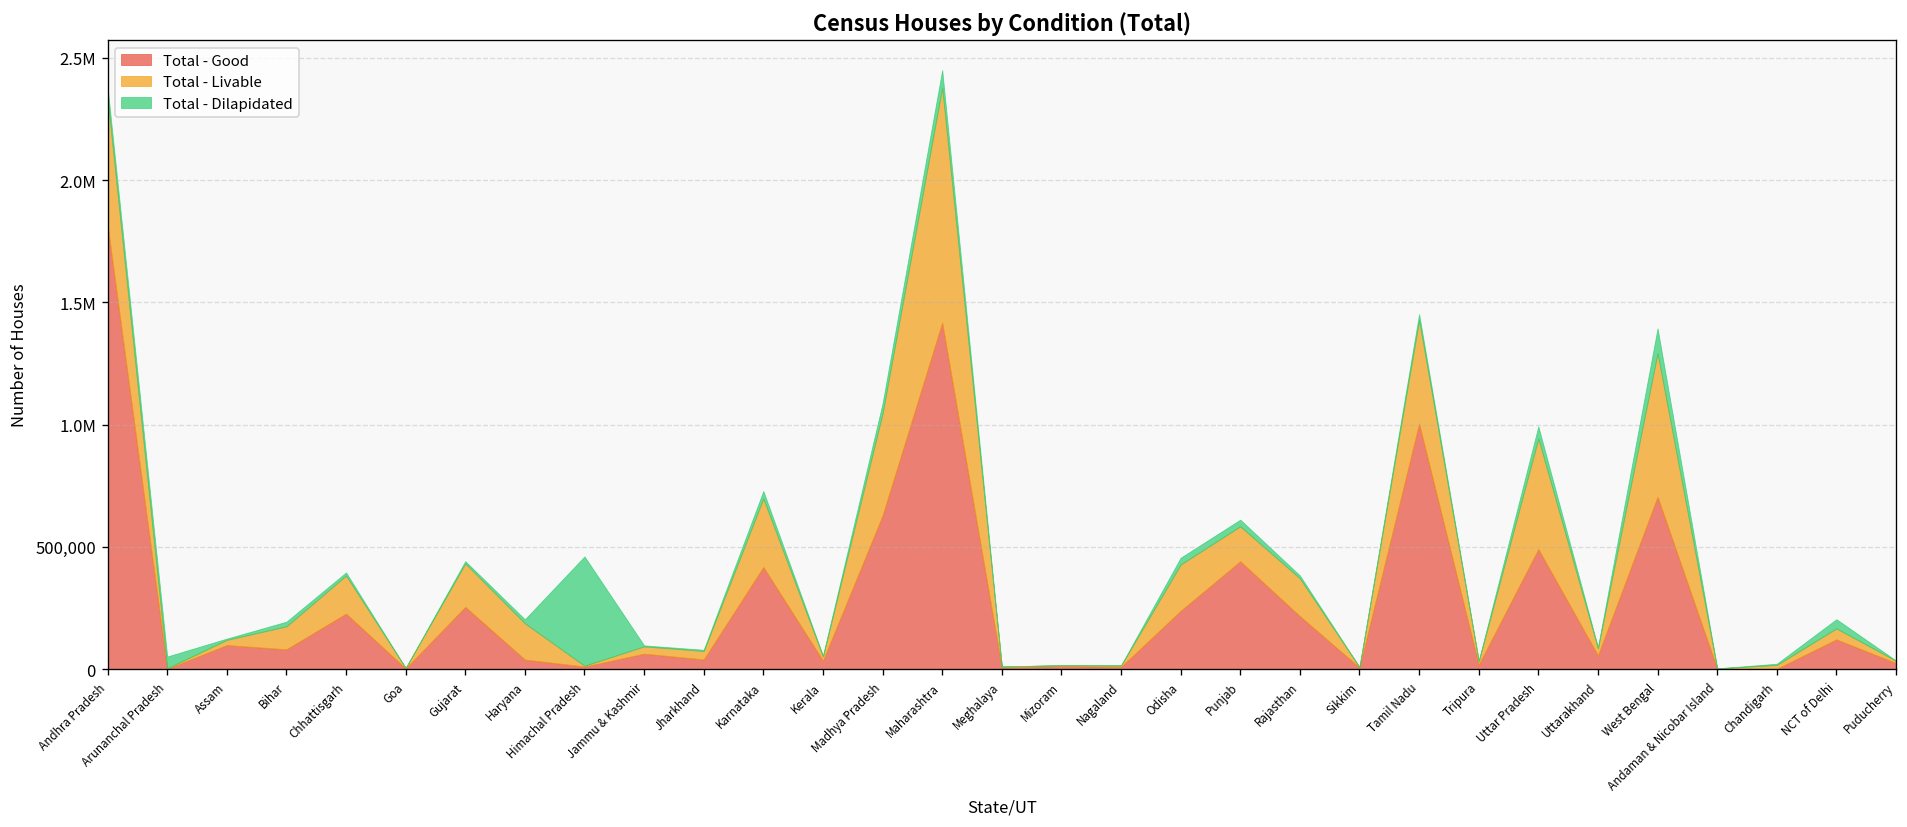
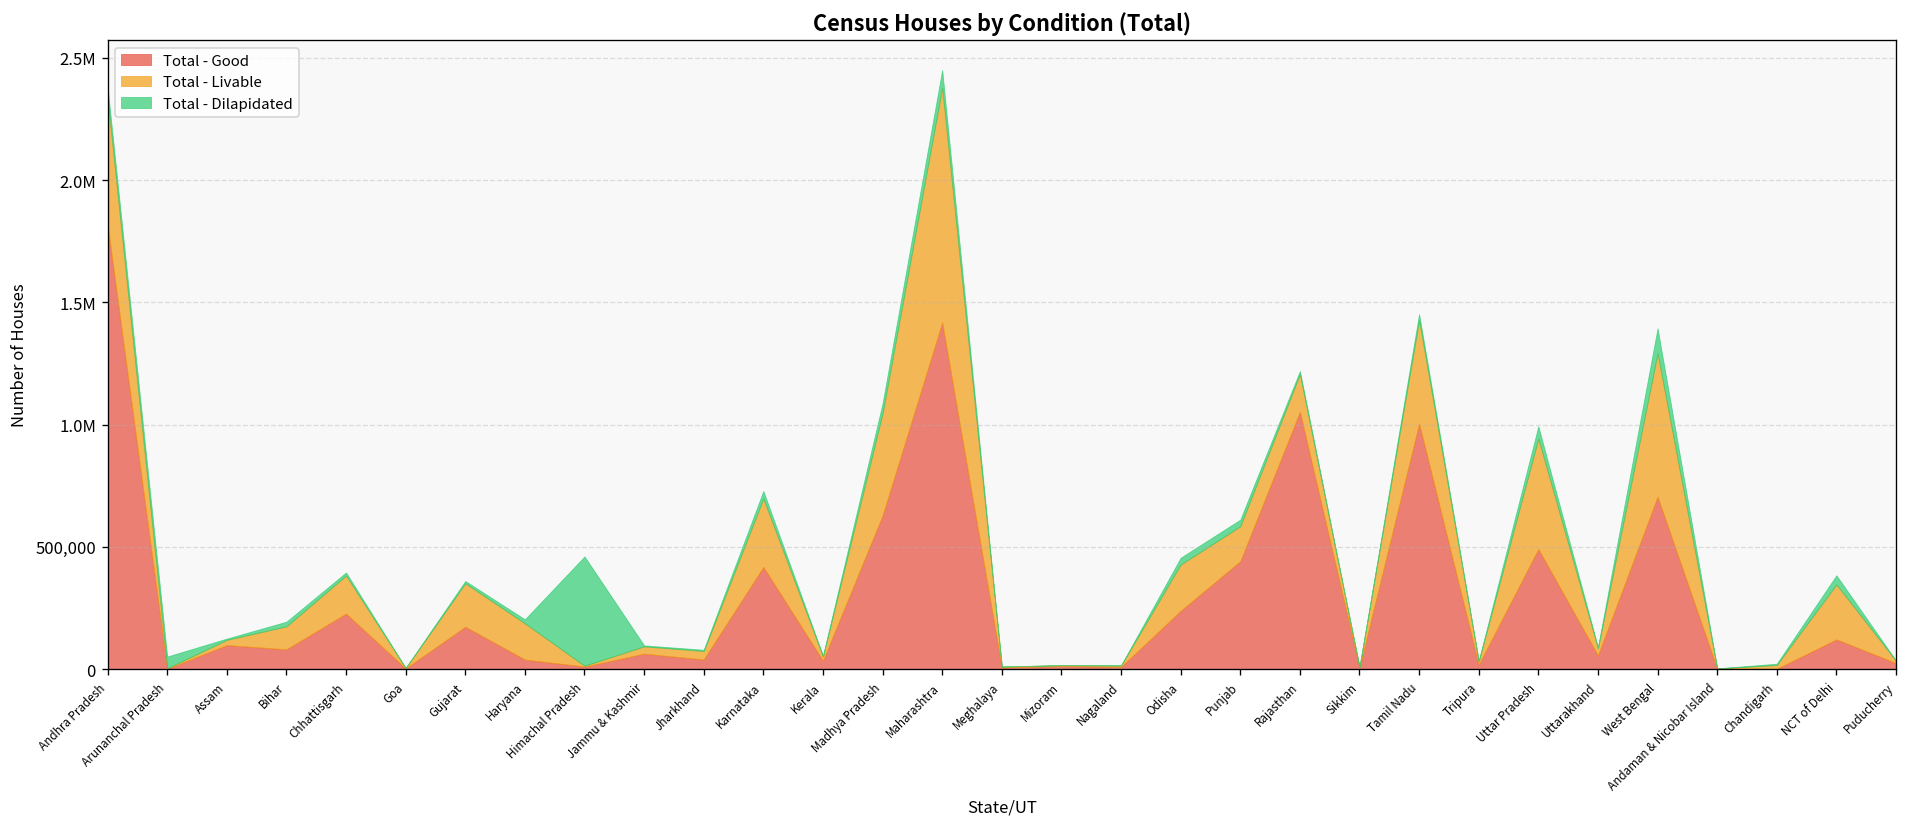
  {
    "Total - Good": {
      "Andhra Pradesh": "1,820,000",
      "Assam": "100,000",
      "Bihar": "80,000",
      "Chhattisgarh": "230,000",
-     "Gujarat": "250,000",
+     "Gujarat": "170,000",
      "Haryana": "40,000",
      "Jammu & Kashmir": "60,000",
      "Jharkhand": "40,000",
      "Karnataka": "420,000",
      "Kerala": "30,000",
      "Madhya Pradesh": "630,000",
      "Maharashtra": "1,420,000",
      "Odisha": "240,000",
      "Punjab": "440,000",
-     "Rajasthan": "220,000",
+     "Rajasthan": "1,050,000",
      "Tamil Nadu": "1,000,000",
      "Tripura": "20,000",
      "Uttar Pradesh": "490,000",
      "Uttarakhand": "60,000",
      "West Bengal": "700,000",
      "NCT of Delhi": "120,000"
    },
    "Total - Livable": {
      "Andhra Pradesh": "520,000",
      "Bihar": "90,000",
      "Chhattisgarh": "160,000",
      "Haryana": "150,000",
      "Karnataka": "280,000",
      "Madhya Pradesh": "420,000",
      "Maharashtra": "960,000",
      "Odisha": "190,000",
      "Punjab": "140,000",
      "Tamil Nadu": "420,000",
      "Uttar Pradesh": "450,000",
      "West Bengal": "590,000",
-     "NCT of Delhi": "40,000"
+     "NCT of Delhi": "220,000"
    },
    "Total - Dilapidated": {
      "Andhra Pradesh": "40,000",
      "Arunanchal Pradesh": "50,000",
      "Bihar": "20,000",
      "Chhattisgarh": "10,000",
      "Haryana": "20,000",
      "Himachal Pradesh": "450,000",
      "Karnataka": "30,000",
      "Madhya Pradesh": "40,000",
      "Maharashtra": "70,000",
      "Odisha": "30,000",
      "Punjab": "30,000",
      "Tamil Nadu": "20,000",
      "Uttar Pradesh": "50,000",
      "West Bengal": "100,000",
      "NCT of Delhi": "40,000"
    }
  }
